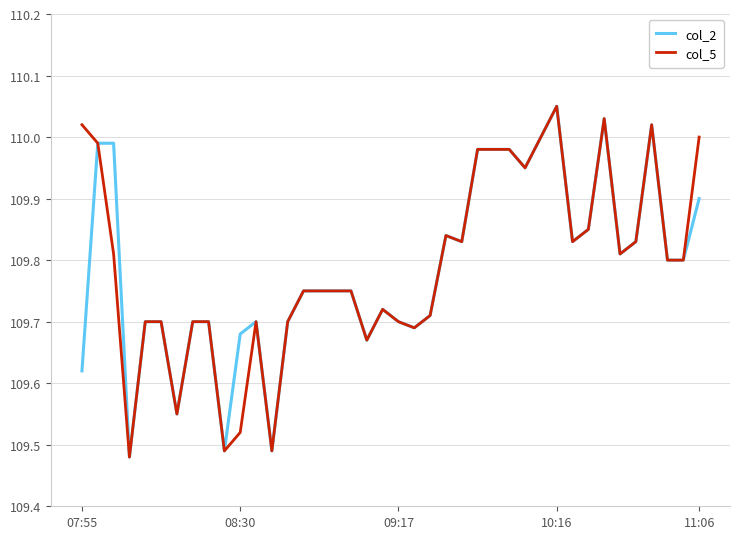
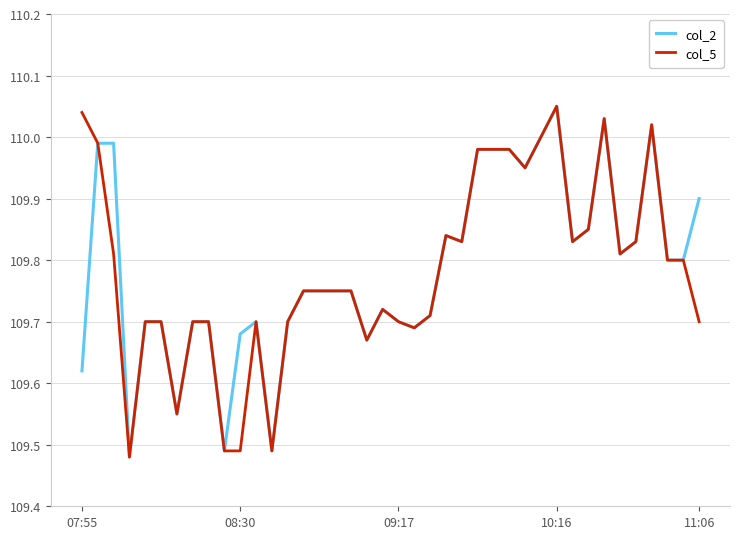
  {
    "col_2": {
      "07:55": 109.62,
      "08:30": 109.68,
      "11:06": 109.90
    },
    "col_5": {
-     "07:55": 110.02,
-     "08:30": 109.52,
-     "11:06": 110.0
+     "07:55": 110.04,
+     "08:30": 109.49,
+     "11:06": 109.7
    }
  }
